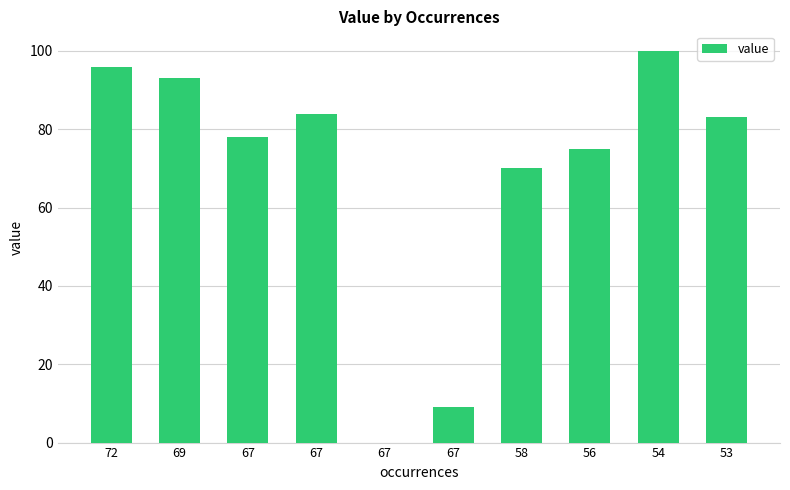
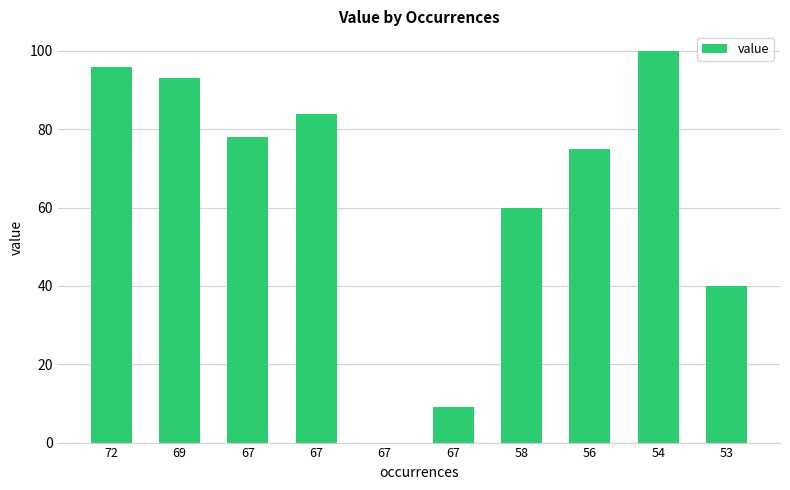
  {
    "72": 96,
    "69": 93,
-   "58": 70,
+   "58": 60,
    "56": 75,
    "54": 100,
-   "53": 83
+   "53": 40
  }
